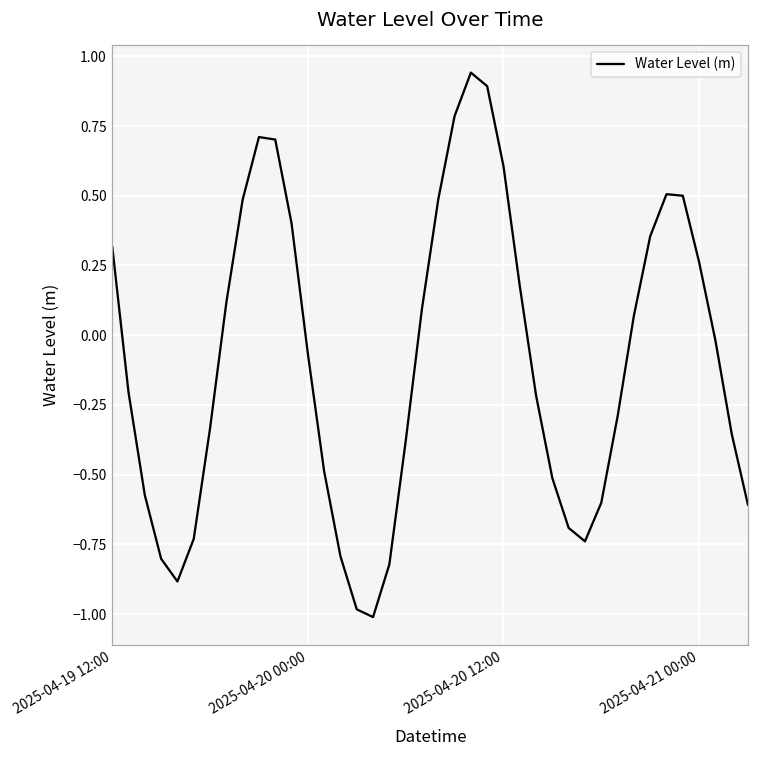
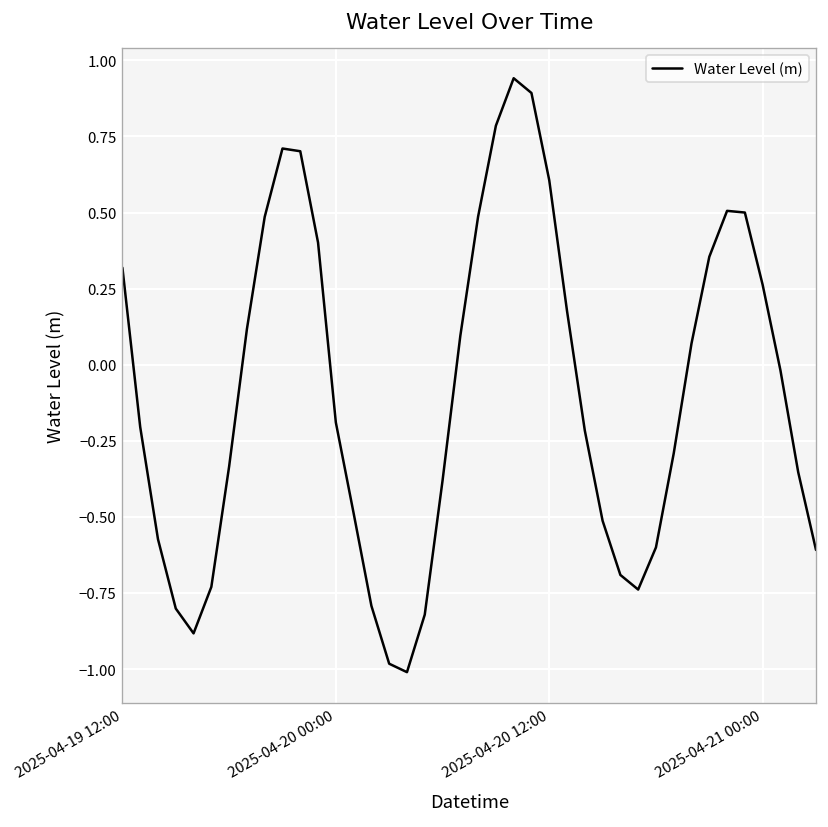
  {
    "2025-04-19 12:00": 0.32,
-   "2025-04-20 00:00": -0.07,
+   "2025-04-20 00:00": -0.19,
    "2025-04-20 12:00": 0.61,
    "2025-04-21 00:00": 0.26
  }
